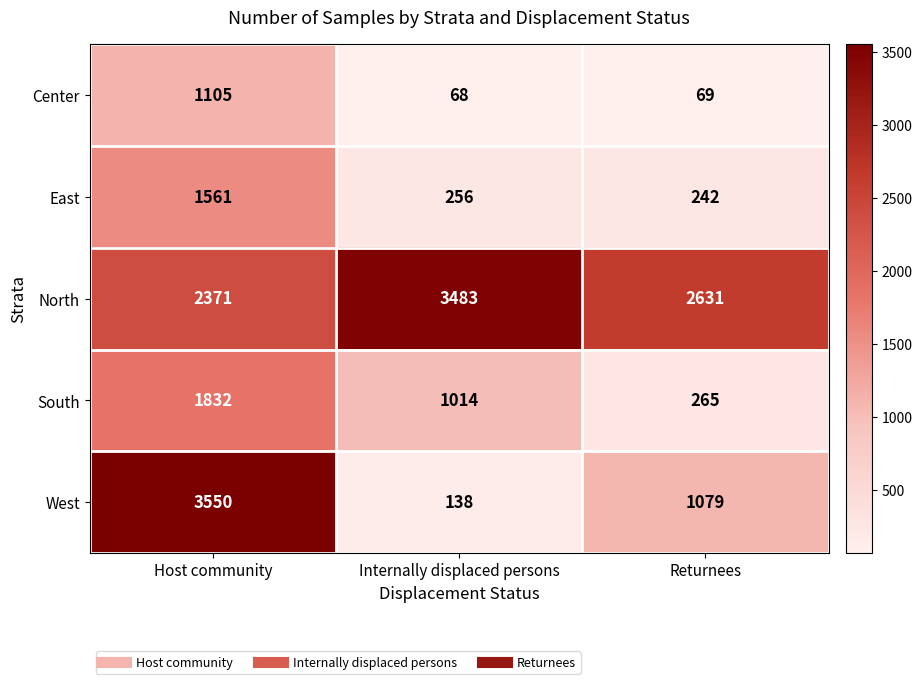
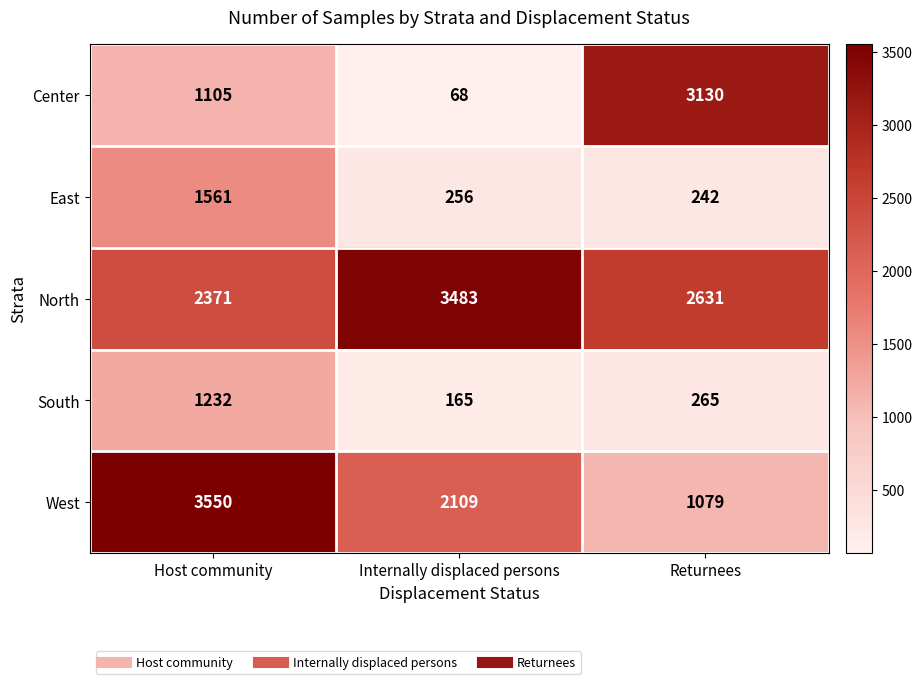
  {
    "Center": {
      "Host community": 1105,
      "Internally displaced persons": 68,
-     "Returnees": 69
+     "Returnees": 3130
    },
    "East": {
      "Host community": 1561,
      "Internally displaced persons": 256,
      "Returnees": 242
    },
    "North": {
      "Host community": 2371,
      "Internally displaced persons": 3483,
      "Returnees": 2631
    },
    "South": {
-     "Host community": 1832,
-     "Internally displaced persons": 1014,
+     "Host community": 1232,
+     "Internally displaced persons": 165,
      "Returnees": 265
    },
    "West": {
      "Host community": 3550,
-     "Internally displaced persons": 138,
+     "Internally displaced persons": 2109,
      "Returnees": 1079
    }
  }
